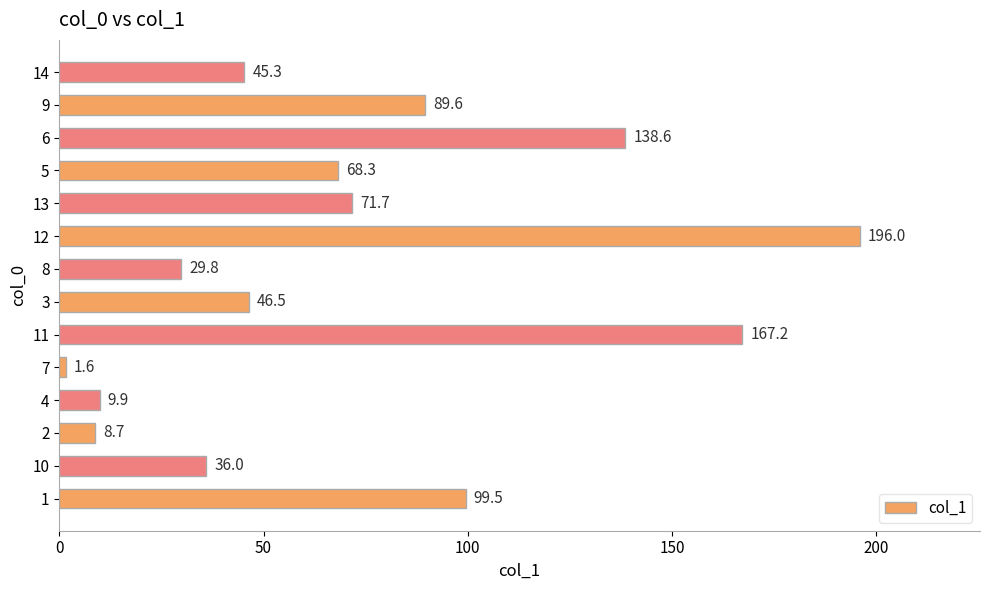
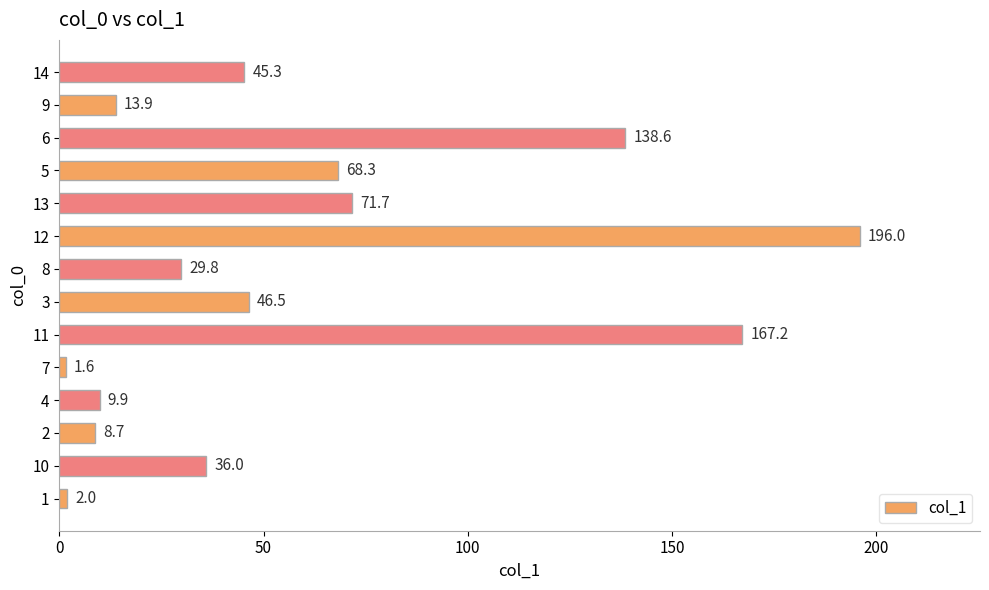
  {
    "14": 45.3,
-   "9": 89.6,
+   "9": 13.9,
    "6": 138.6,
    "5": 68.3,
    "13": 71.7,
    "12": 196.0,
    "8": 29.8,
    "3": 46.5,
    "11": 167.2,
    "7": 1.6,
    "4": 9.9,
    "2": 8.7,
    "10": 36.0,
-   "1": 99.5
+   "1": 2.0
  }
